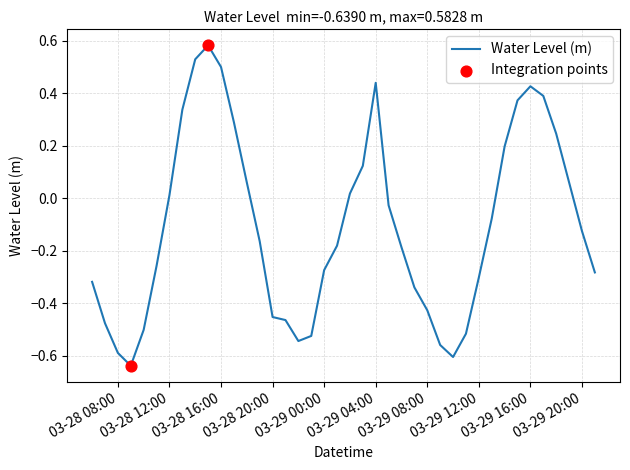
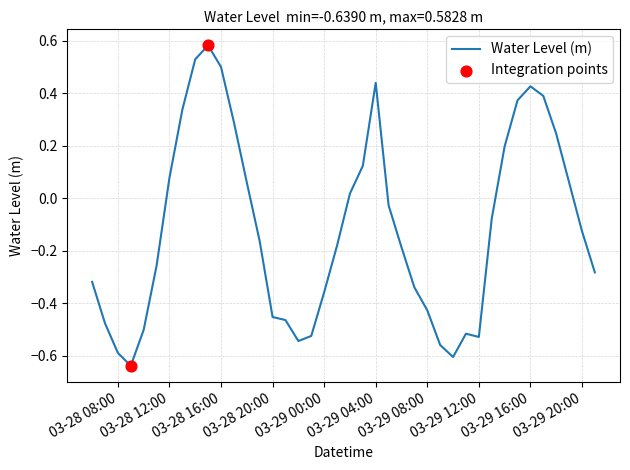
  {
    "Water Level (m)": {
      "03-28 08:00": -0.59,
-     "03-28 12:00": 0.01,
+     "03-28 12:00": 0.08,
      "03-28 16:00": 0.50,
      "03-28 20:00": -0.45,
-     "03-29 00:00": -0.27,
+     "03-29 00:00": -0.36,
      "03-29 04:00": 0.44,
      "03-29 08:00": -0.43,
-     "03-29 12:00": -0.30,
+     "03-29 12:00": -0.53,
      "03-29 16:00": 0.43,
      "03-29 20:00": -0.13
    }
  }
